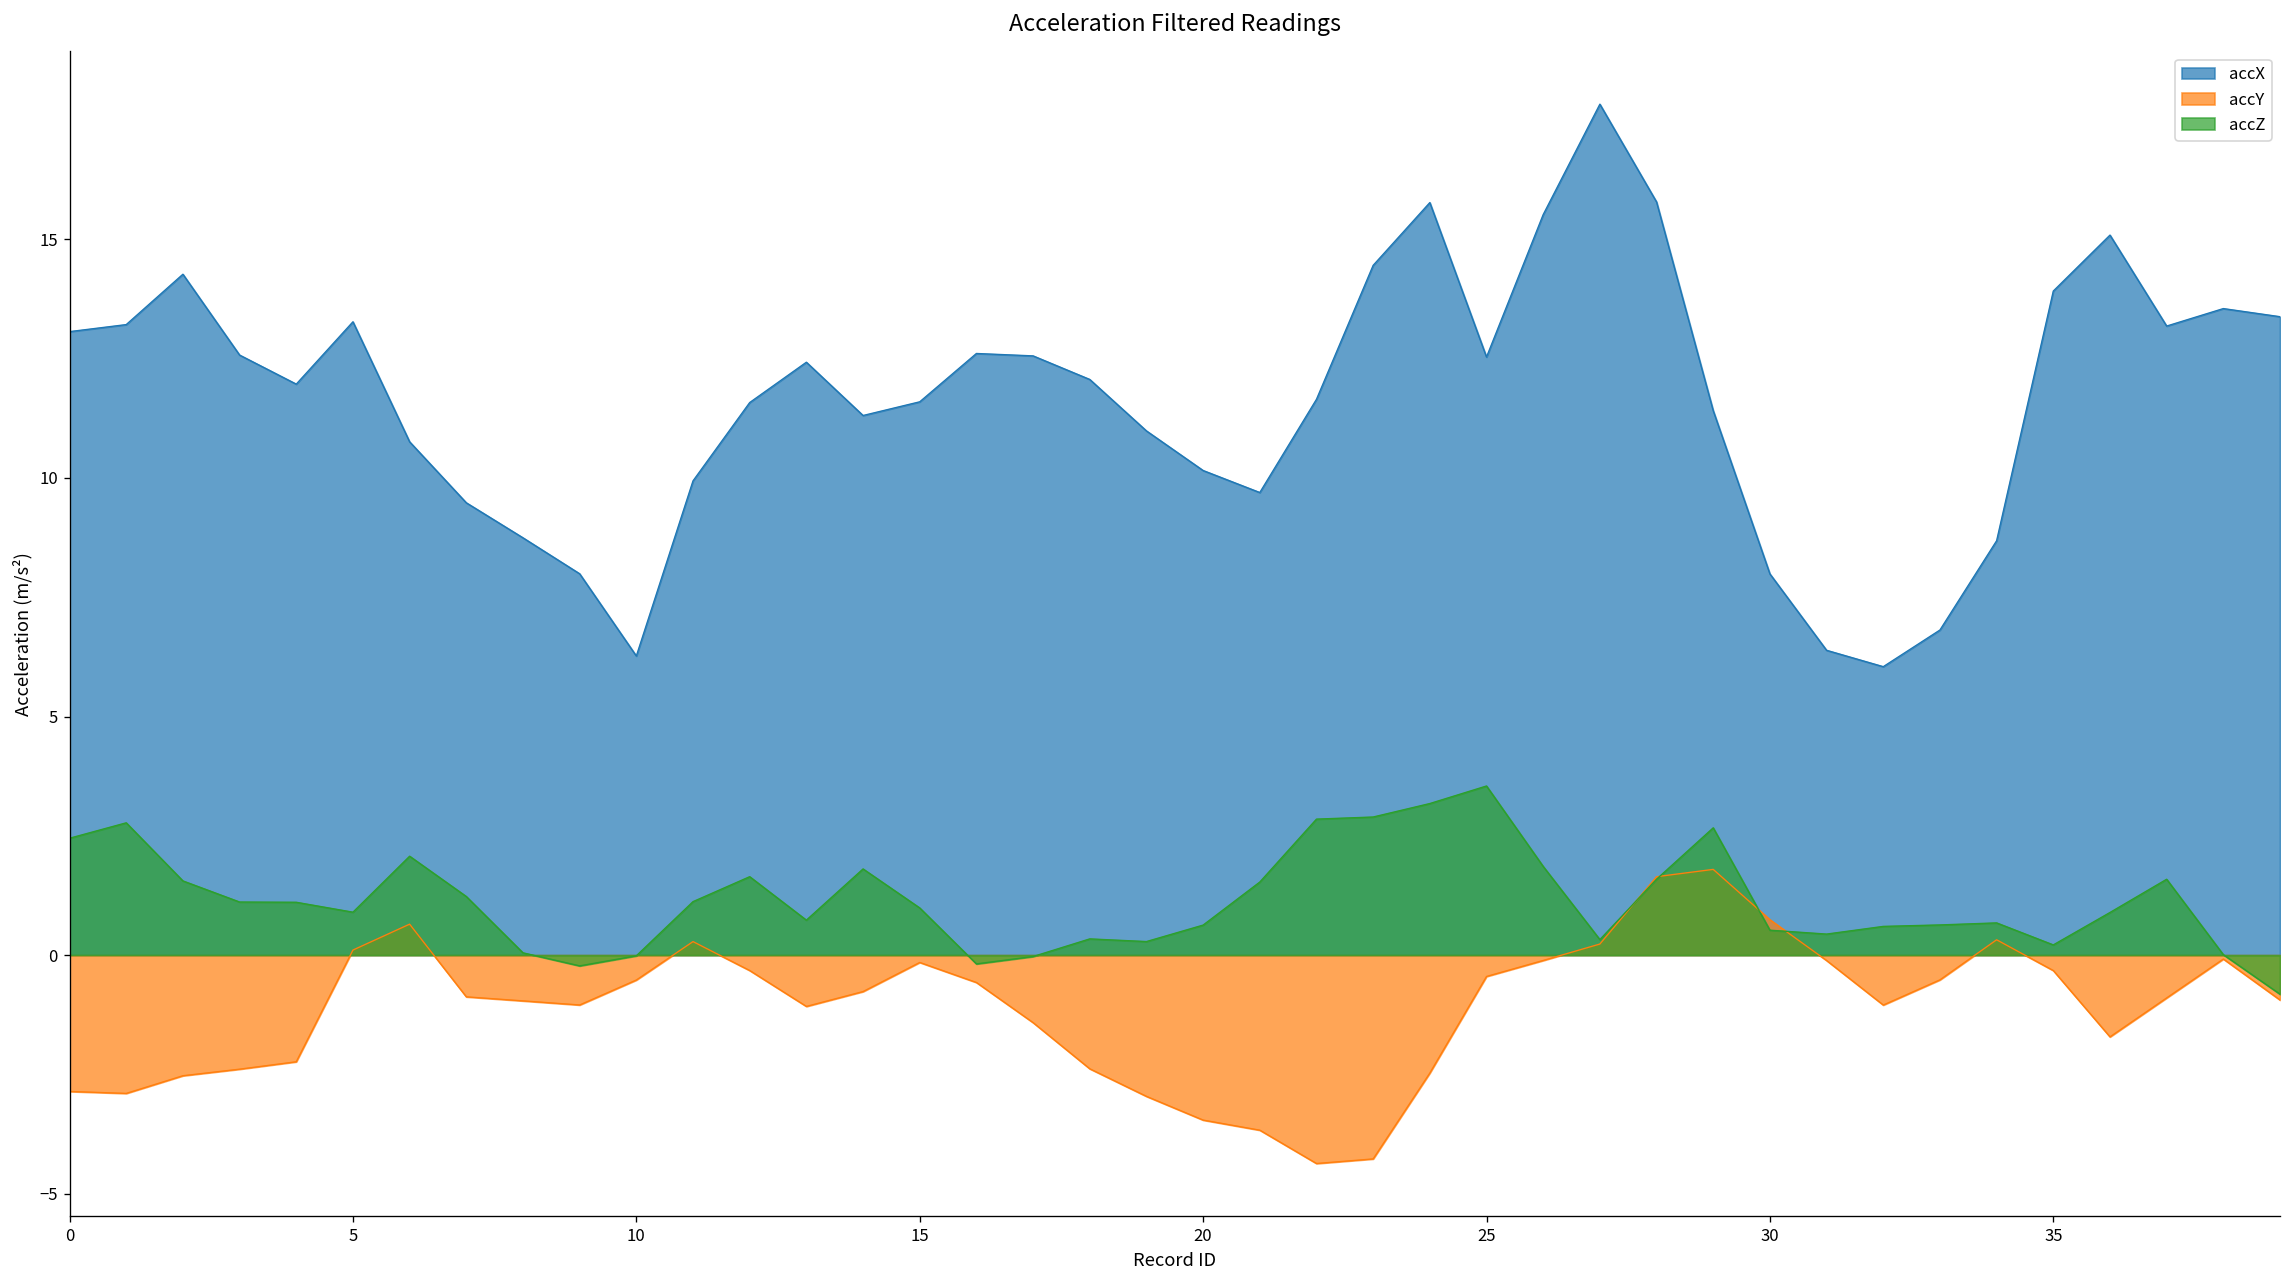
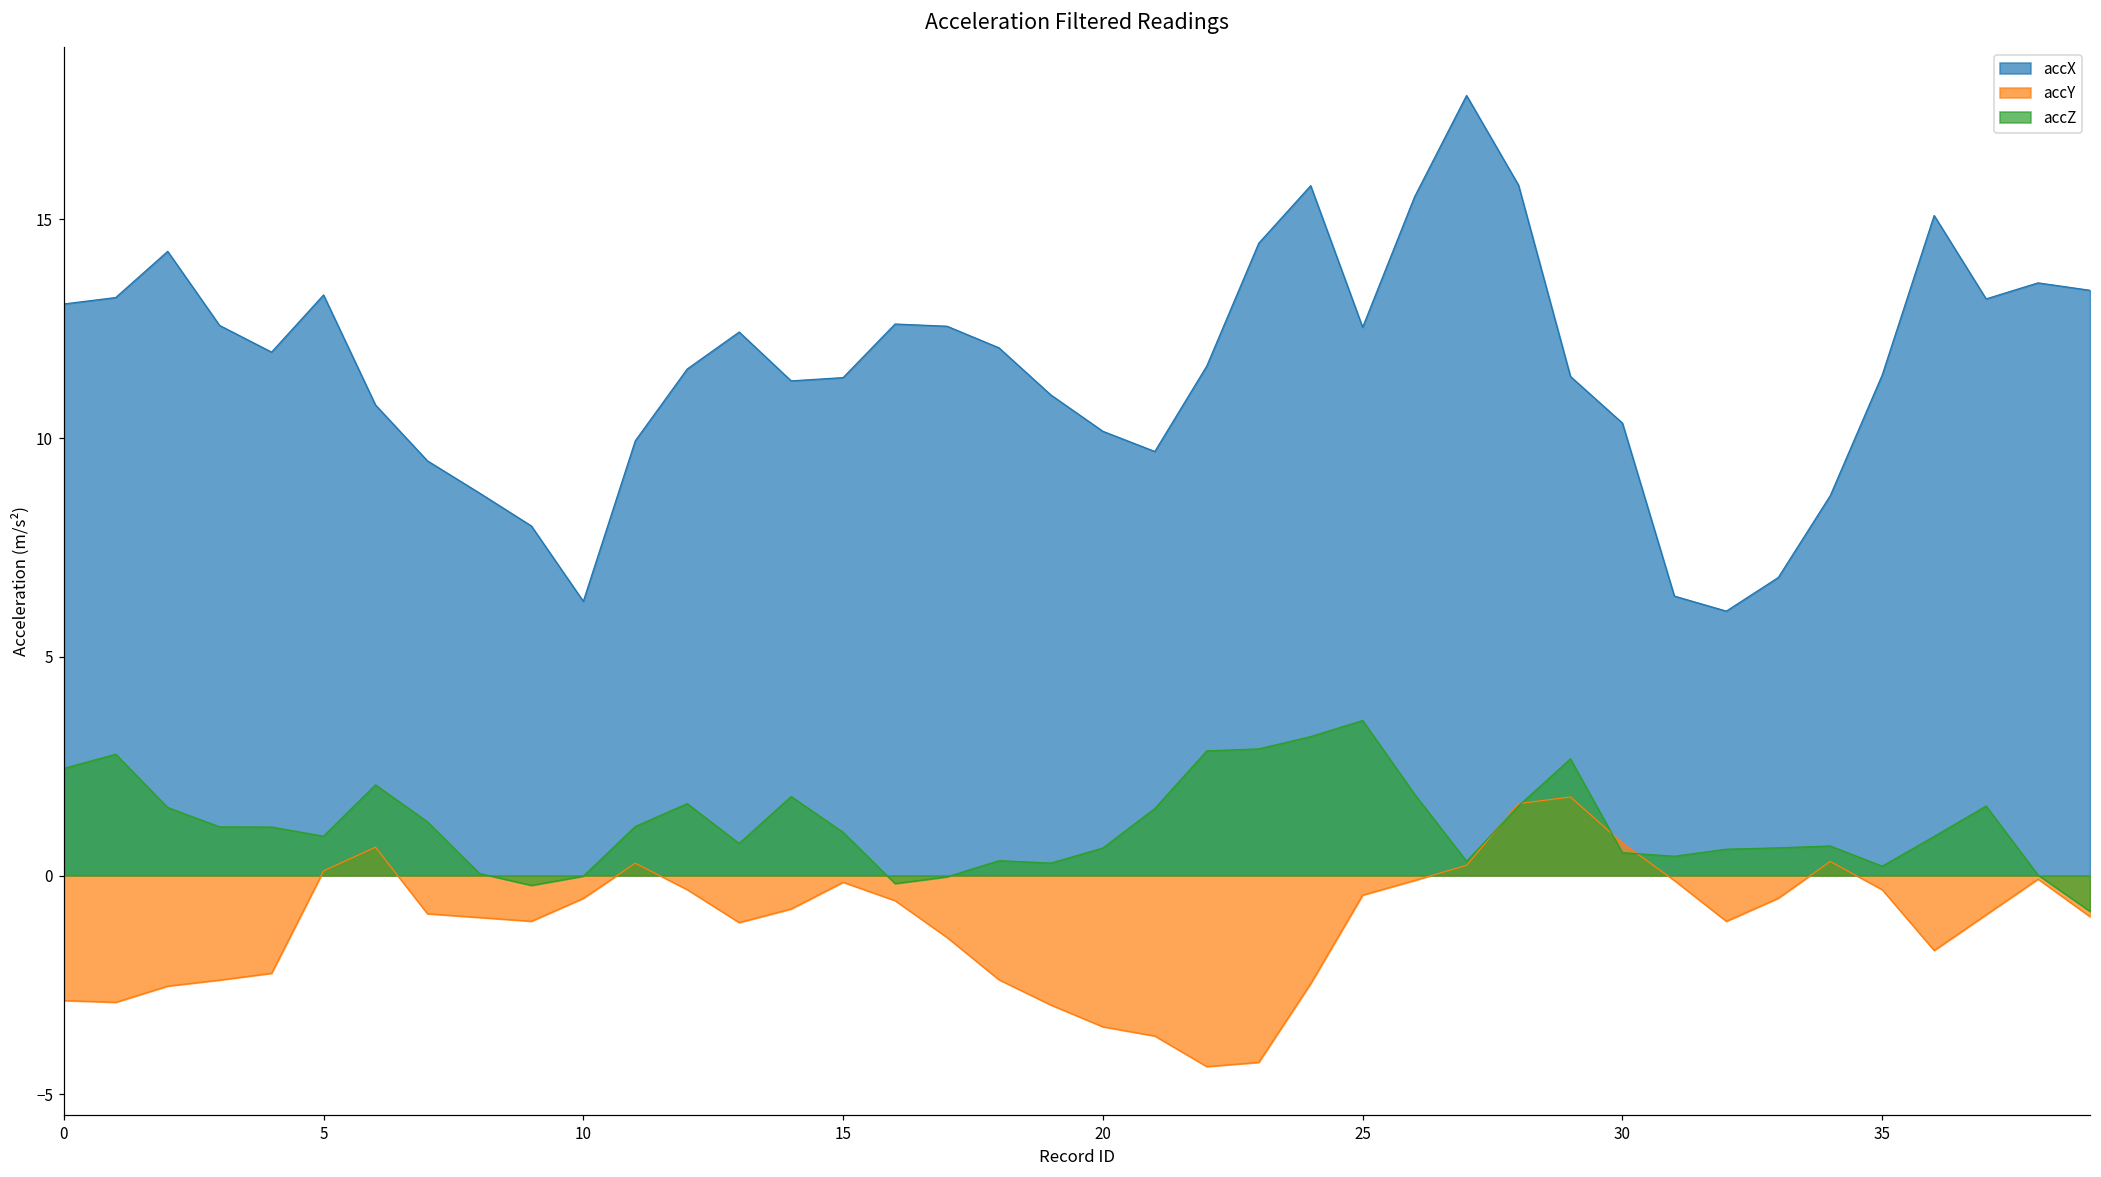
  {
    "accX": {
      "0": 13.1,
      "5": 13.3,
      "10": 6.3,
-     "15": 11.6,
+     "15": 11.4,
      "20": 10.2,
      "25": 12.5,
-     "30": 8.0,
-     "35": 13.9
+     "30": 10.3,
+     "35": 11.4
    }
  }
